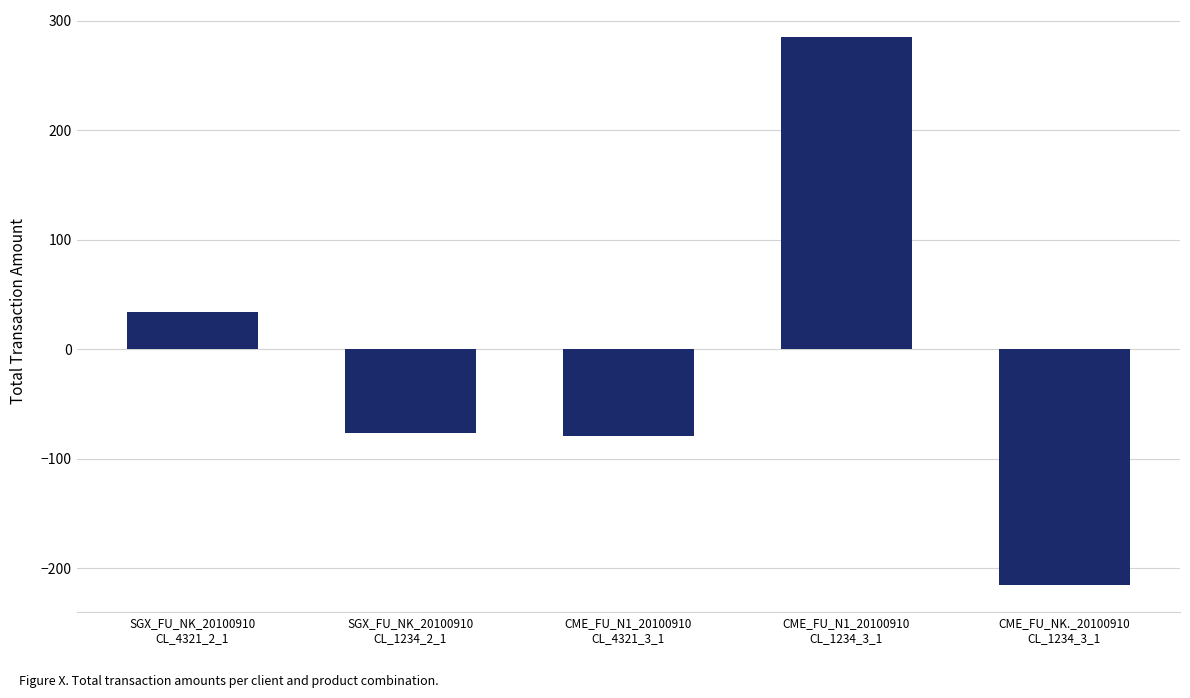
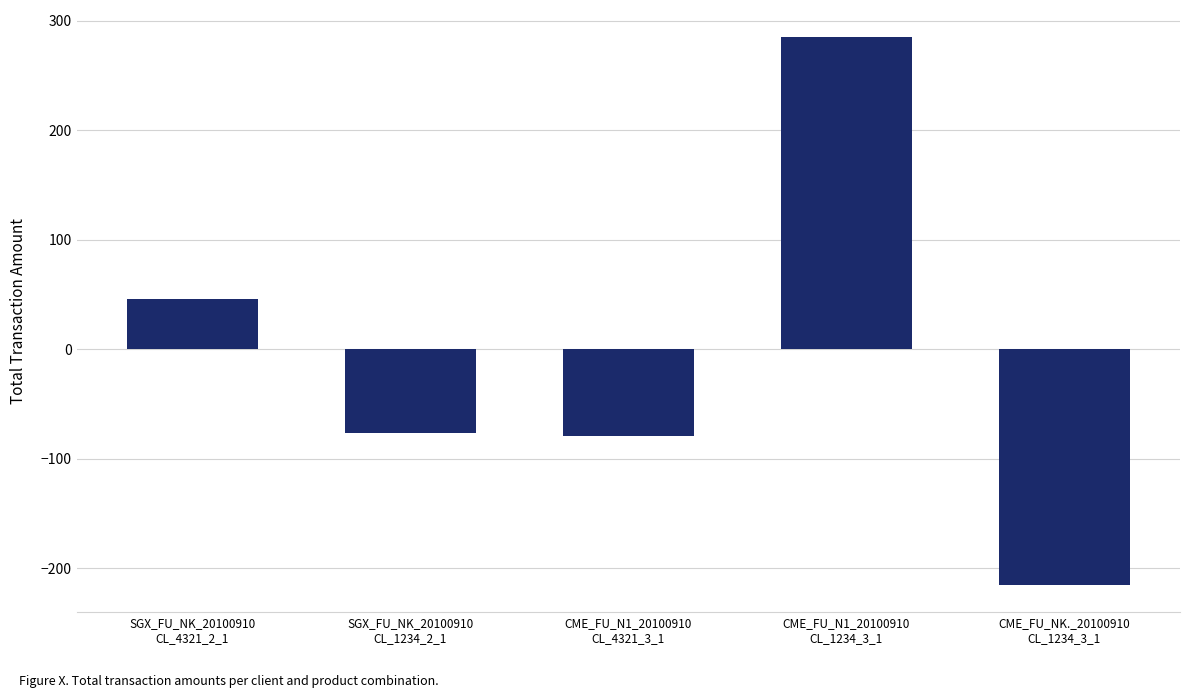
  {
-   "SGX_FU_NK_20100910 CL_4321_2_1": 34,
+   "SGX_FU_NK_20100910 CL_4321_2_1": 46,
    "SGX_FU_NK_20100910 CL_1234_2_1": -76,
    "CME_FU_N1_20100910 CL_4321_3_1": -79,
    "CME_FU_N1_20100910 CL_1234_3_1": 285,
    "CME_FU_NK._20100910 CL_1234_3_1": -215
  }
